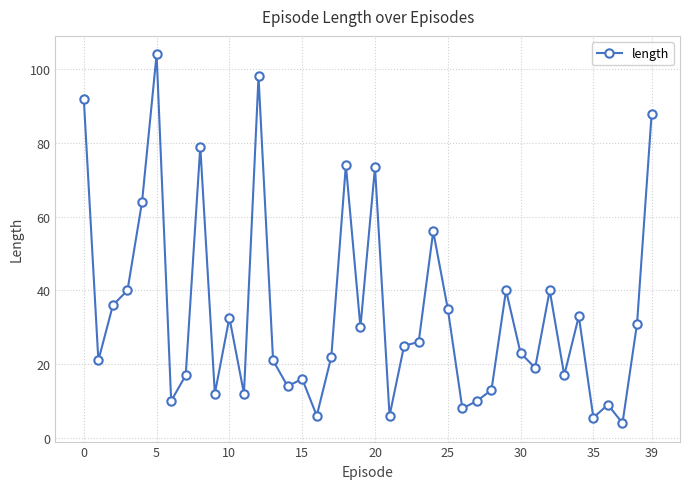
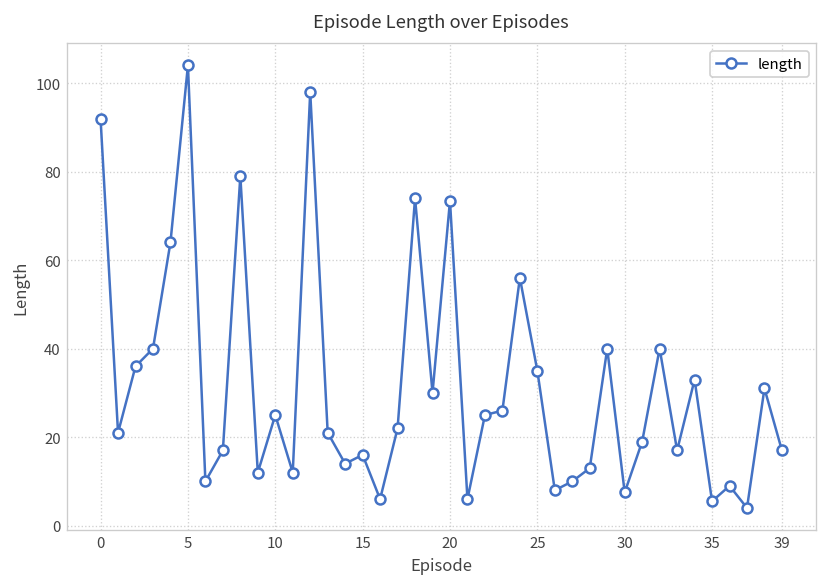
  {
    "0": 92,
    "5": 104,
-   "10": 33,
+   "10": 25,
    "15": 16,
    "20": 73,
    "25": 35,
-   "30": 23,
+   "30": 8,
    "35": 6,
-   "39": 88
+   "39": 17
  }
